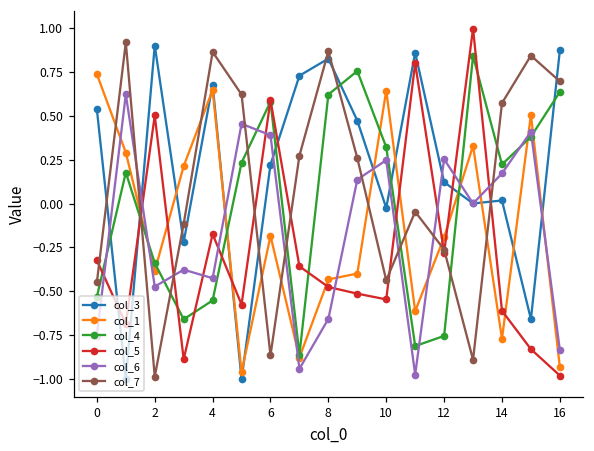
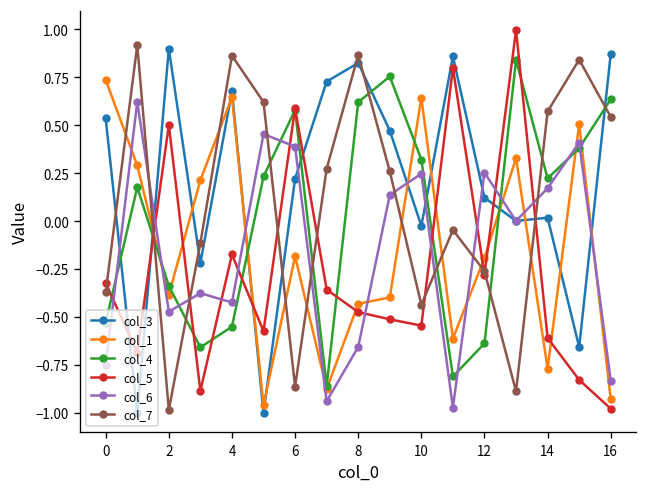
  {
    "col_3": {
      "0": 0.53,
      "2": 0.90,
      "4": 0.68,
      "6": 0.22,
      "8": 0.82,
      "10": -0.03,
      "12": 0.12,
      "14": 0.02,
      "16": 0.87
    },
    "col_1": {
      "0": 0.74,
      "2": -0.38,
      "4": 0.65,
      "6": -0.18,
      "8": -0.43,
      "10": 0.64,
      "12": -0.19,
      "14": -0.77,
      "16": -0.93
    },
    "col_4": {
      "2": -0.34,
      "4": -0.55,
      "8": 0.62,
      "10": 0.32,
-     "12": -0.75,
+     "12": -0.64,
      "14": 0.22,
      "16": 0.63
    },
    "col_5": {
      "0": -0.32,
      "2": 0.50,
      "4": -0.17,
      "8": -0.47,
      "10": -0.54,
      "12": -0.28,
      "14": -0.61,
      "16": -0.98
    },
    "col_6": {
      "2": -0.47,
      "4": -0.42,
      "6": 0.39,
      "8": -0.66,
      "10": 0.25,
      "12": 0.25,
      "14": 0.17,
      "16": -0.83
    },
    "col_7": {
-     "0": -0.45,
+     "0": -0.37,
      "2": -0.98,
      "4": 0.86,
      "6": -0.86,
      "8": 0.87,
      "10": -0.44,
      "12": -0.26,
      "14": 0.57,
-     "16": 0.69
+     "16": 0.54
    }
  }
